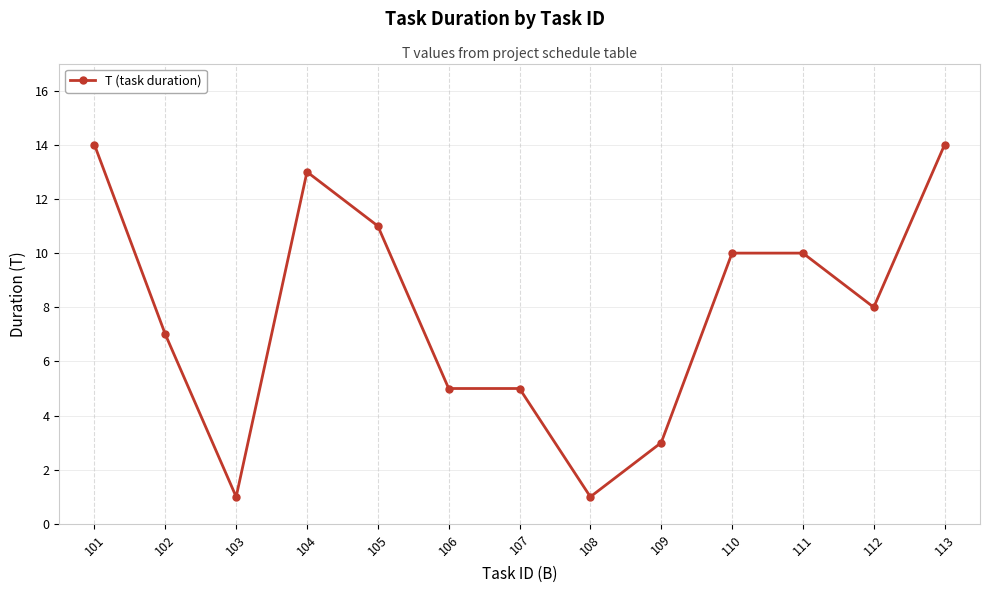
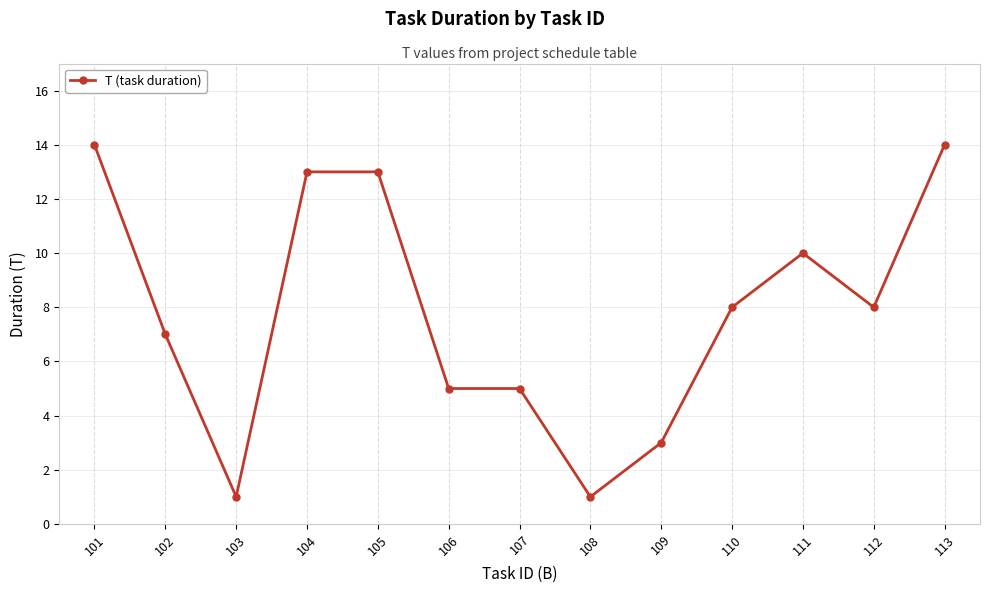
  {
    "101": 14,
    "102": 7,
    "103": 1,
    "104": 13,
-   "105": 11,
+   "105": 13,
    "106": 5,
    "107": 5,
    "108": 1,
    "109": 3,
-   "110": 10,
+   "110": 8,
    "111": 10,
    "112": 8,
    "113": 14
  }
